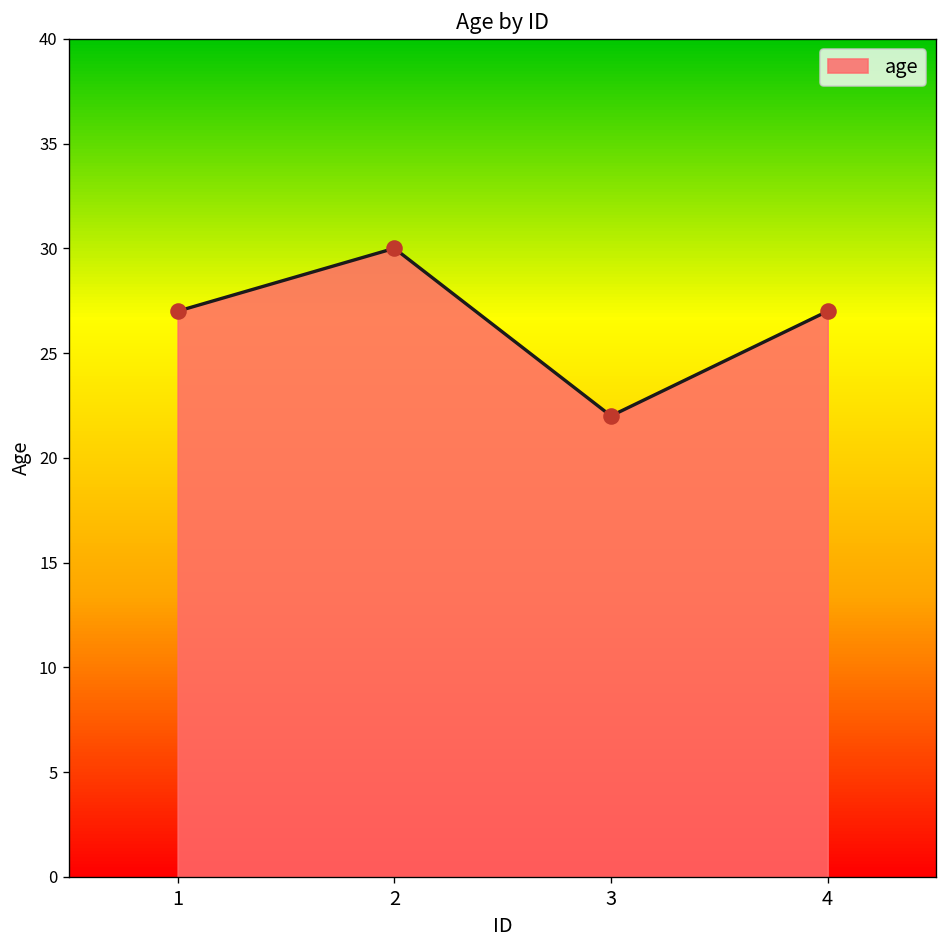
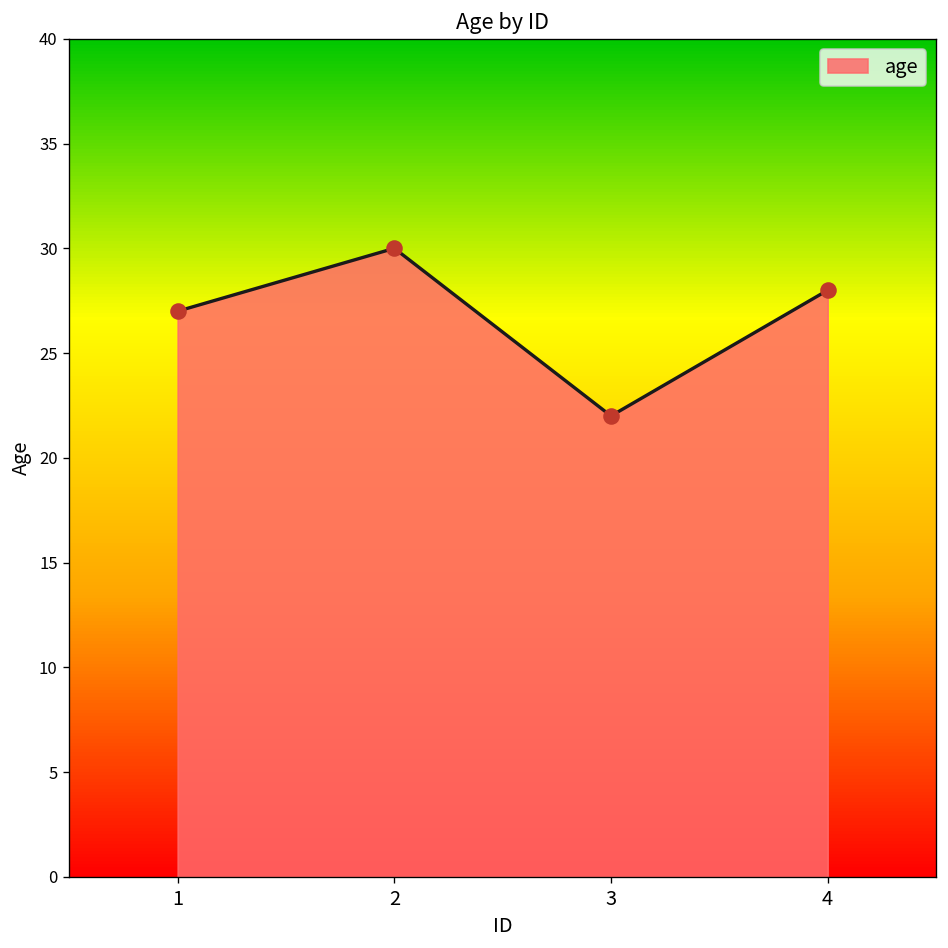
  {
    "1": 27,
    "2": 30,
    "3": 22,
-   "4": 27
+   "4": 28
  }
